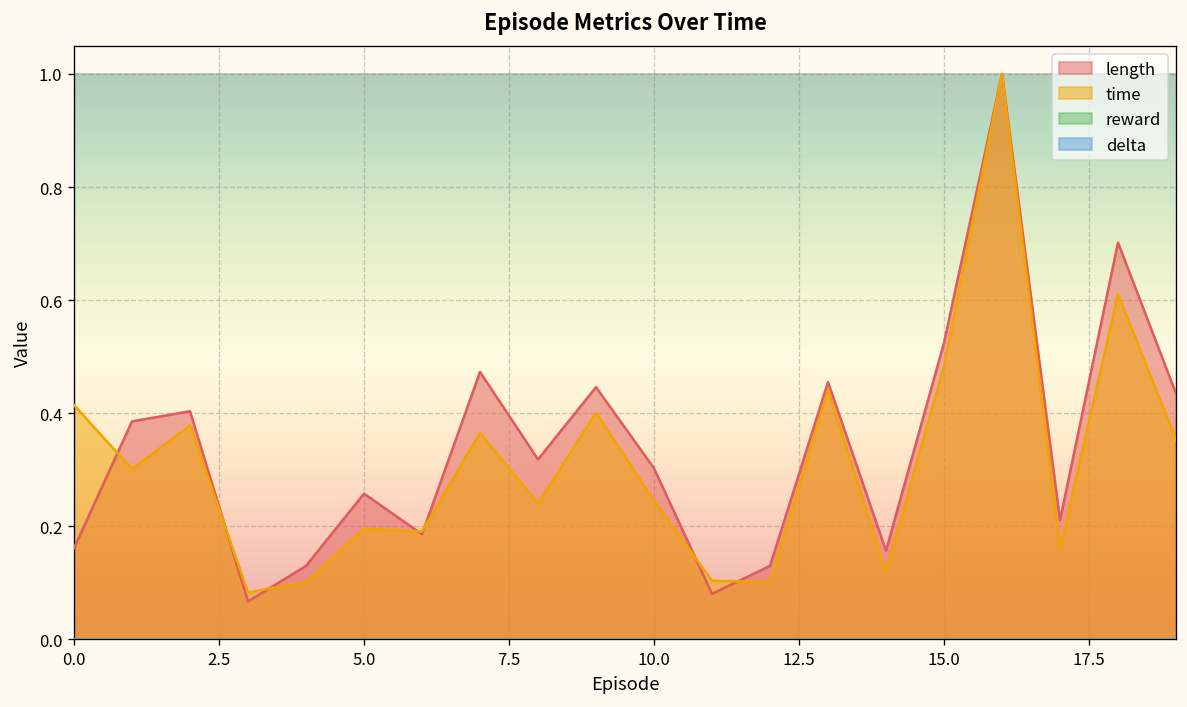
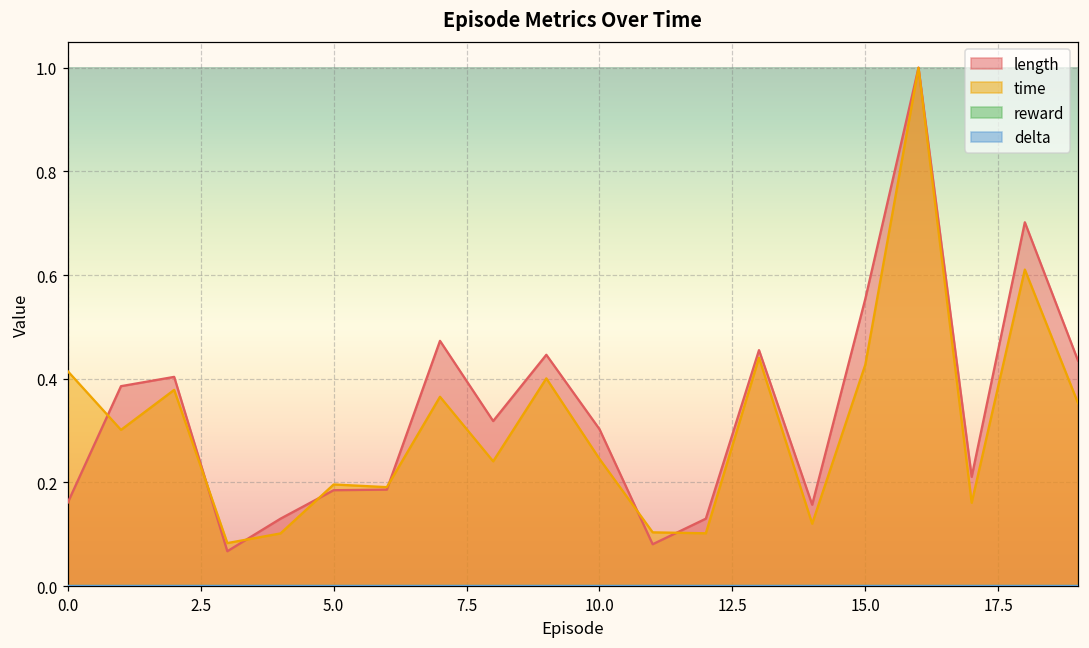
  {
    "length": {
      "0.0": 0.16,
-     "5.0": 0.26,
+     "5.0": 0.18,
      "10.0": 0.30,
-     "15.0": 0.52
+     "15.0": 0.55
    },
    "time": {
      "0.0": 0.41,
      "5.0": 0.20,
      "10.0": 0.25,
-     "15.0": 0.48
+     "15.0": 0.43
    },
    "delta": {
      "0.0": 0.00,
      "5.0": 0.00,
      "10.0": 0.00,
      "15.0": 0.00
    }
  }
